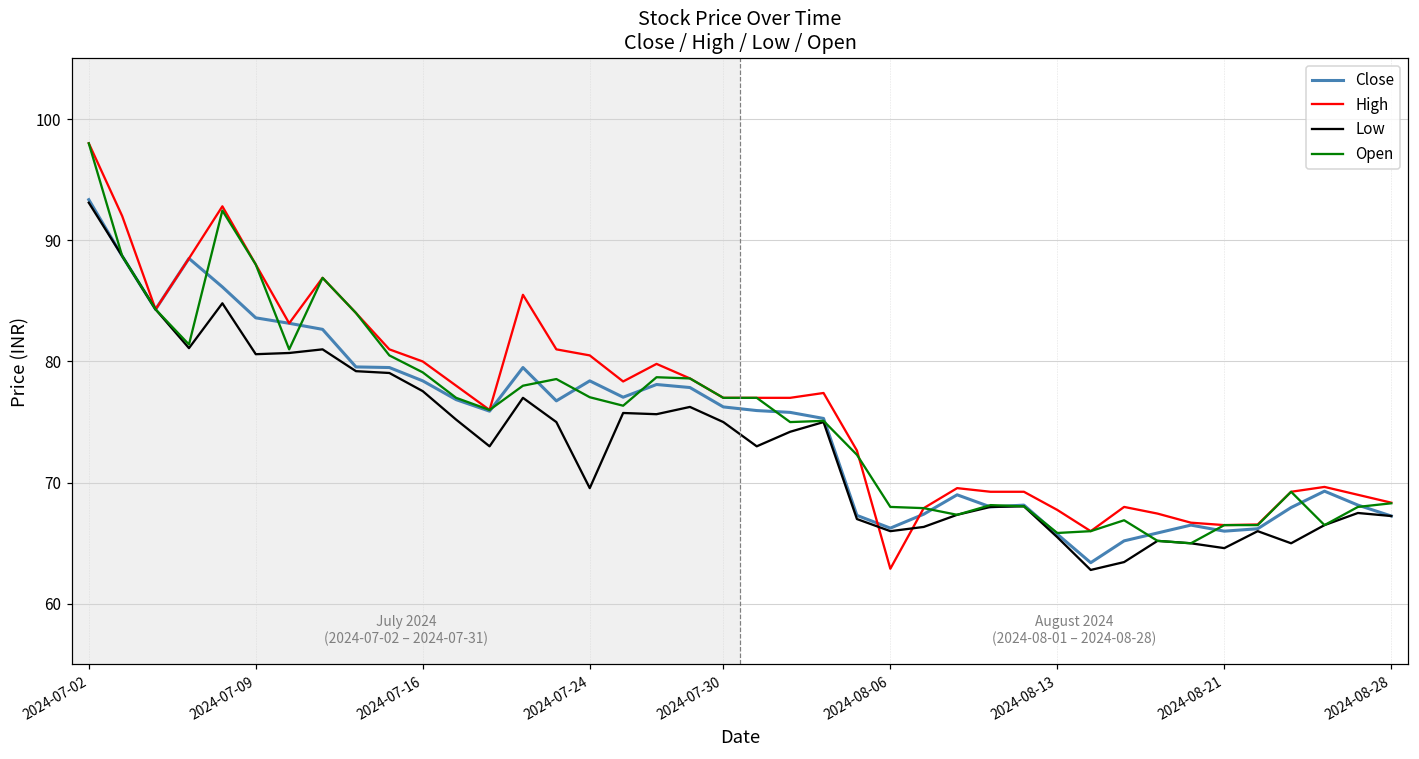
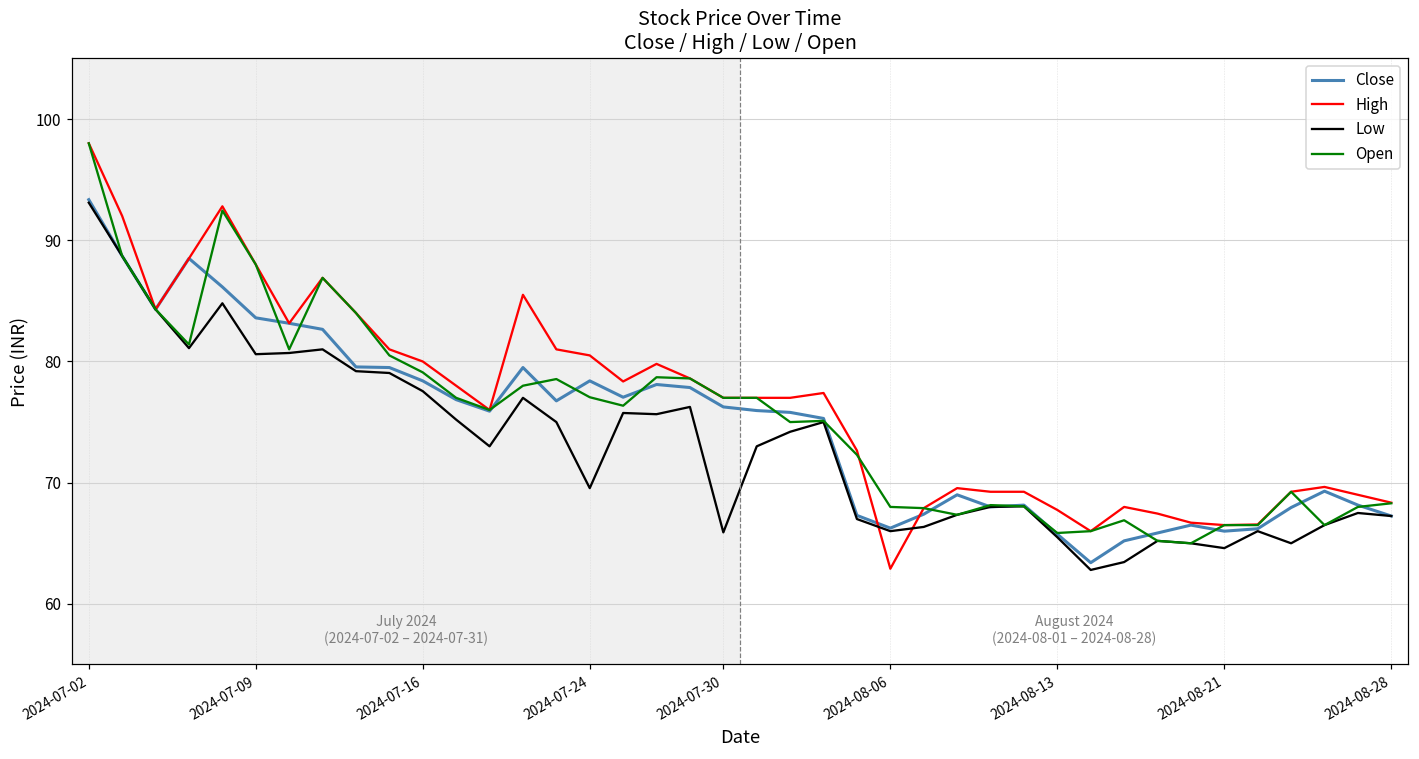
  {
    "Close": {
      "2024-07-02": 93.4,
      "2024-07-09": 83.6,
      "2024-07-16": 78.4,
      "2024-07-24": 78.4,
      "2024-07-30": 76.3,
      "2024-08-06": 66.3,
      "2024-08-21": 66.0
    },
    "High": {
      "2024-07-16": 80.0,
      "2024-07-24": 80.5,
      "2024-08-06": 62.9,
      "2024-08-13": 67.8
    },
    "Low": {
      "2024-07-02": 93.1,
      "2024-07-09": 80.6,
      "2024-07-16": 77.6,
      "2024-07-24": 69.6,
-     "2024-07-30": 75.0,
+     "2024-07-30": 65.9,
      "2024-08-06": 66.0,
      "2024-08-13": 65.5,
      "2024-08-21": 64.6
    },
    "Open": {
      "2024-07-16": 79.1,
      "2024-07-24": 77.1,
      "2024-08-06": 68.0
    }
  }
